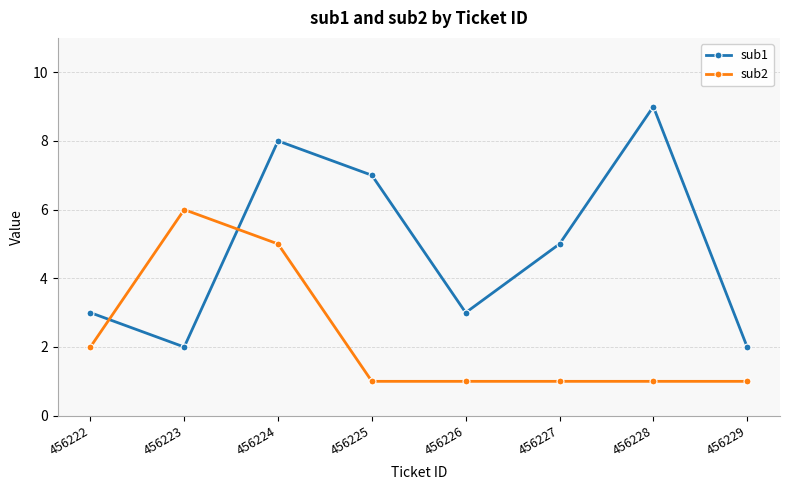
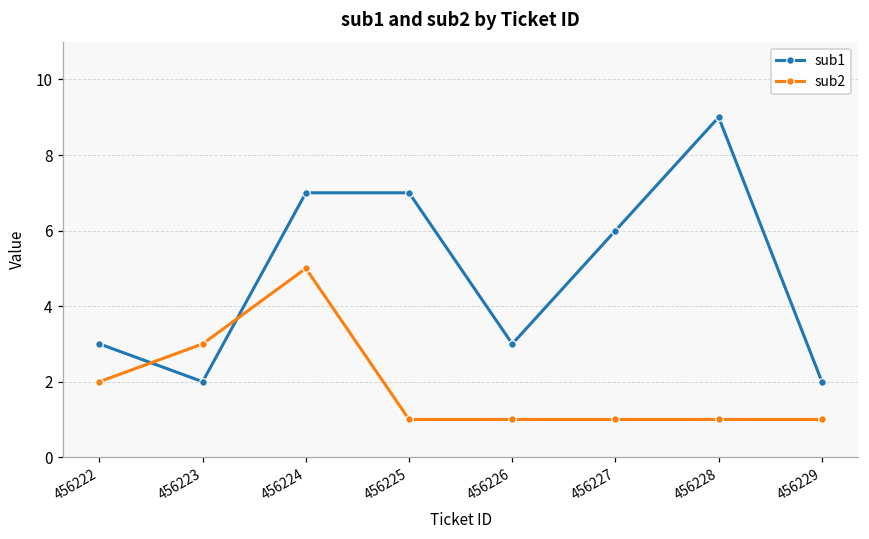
  {
    "sub1": {
      "456222": 3,
      "456223": 2,
-     "456224": 8,
+     "456224": 7,
      "456225": 7,
      "456226": 3,
-     "456227": 5,
+     "456227": 6,
      "456228": 9,
      "456229": 2
    },
    "sub2": {
      "456222": 2,
-     "456223": 6,
+     "456223": 3,
      "456224": 5,
      "456225": 1,
      "456226": 1,
      "456227": 1,
      "456228": 1,
      "456229": 1
    }
  }
